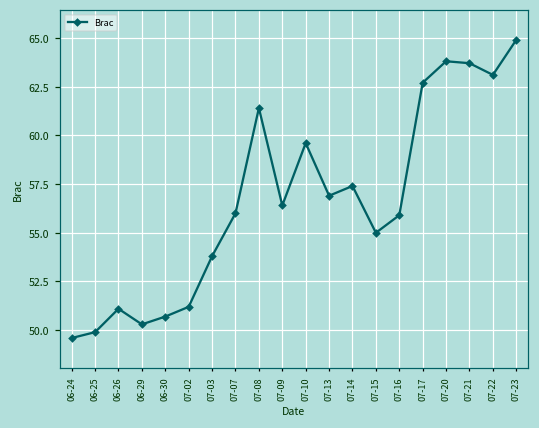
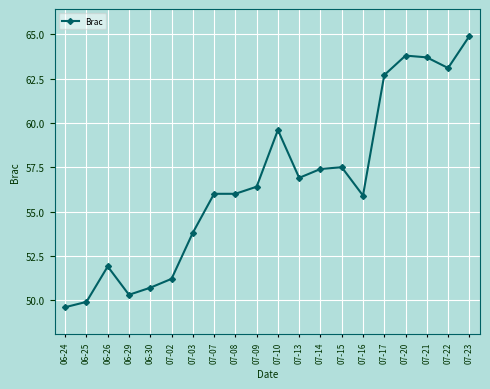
  {
    "06-24": 49.6,
    "06-25": 49.9,
-   "06-26": 51.1,
+   "06-26": 51.9,
    "06-29": 50.3,
    "06-30": 50.7,
    "07-02": 51.2,
    "07-03": 53.8,
    "07-07": 56.0,
-   "07-08": 61.4,
+   "07-08": 56.0,
    "07-09": 56.4,
    "07-10": 59.6,
    "07-13": 56.9,
    "07-14": 57.4,
-   "07-15": 55.0,
+   "07-15": 57.5,
    "07-16": 55.9,
    "07-17": 62.7,
    "07-20": 63.8,
    "07-21": 63.7,
    "07-22": 63.1,
    "07-23": 64.9
  }
